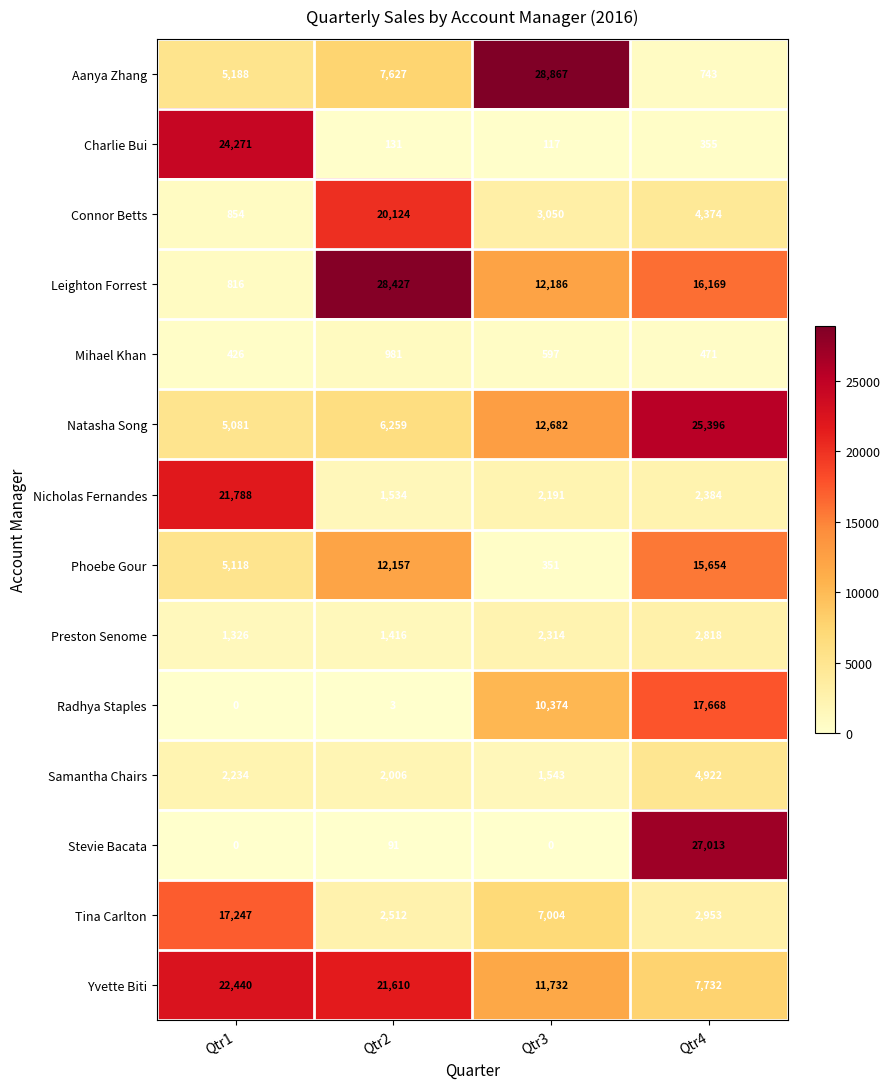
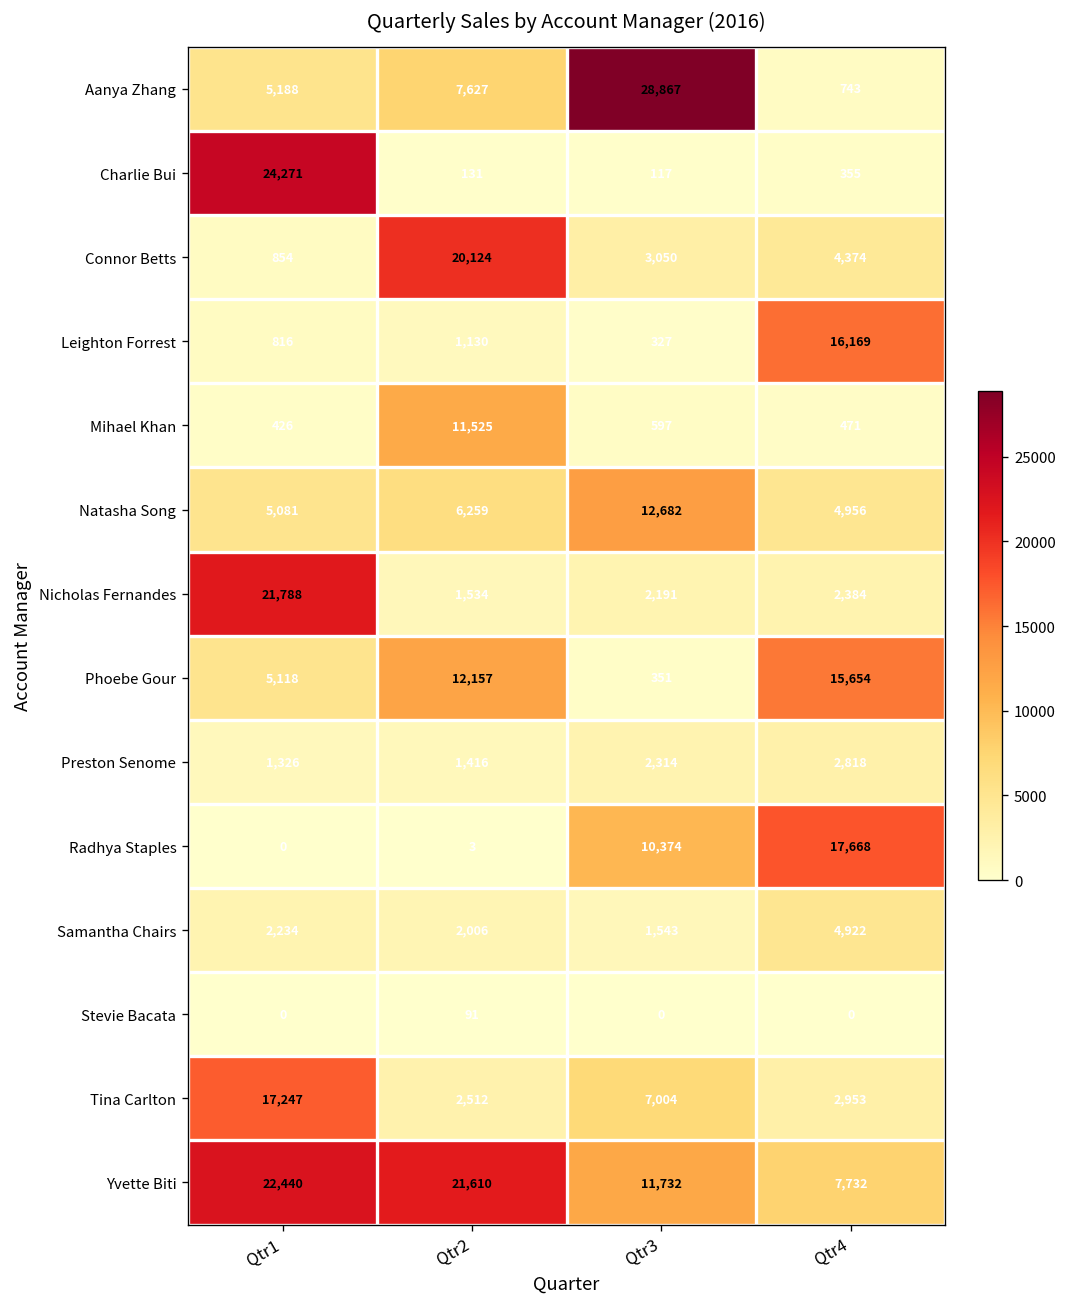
  {
    "Aanya Zhang": {
      "Qtr1": "5,188",
      "Qtr2": "7,627",
      "Qtr3": "28,867",
      "Qtr4": "743"
    },
    "Charlie Bui": {
      "Qtr1": "24,271",
      "Qtr2": "131",
      "Qtr3": "117",
      "Qtr4": "355"
    },
    "Connor Betts": {
      "Qtr1": "854",
      "Qtr2": "20,124",
      "Qtr3": "3,050",
      "Qtr4": "4,374"
    },
    "Leighton Forrest": {
      "Qtr1": "816",
-     "Qtr2": "28,427",
-     "Qtr3": "12,186",
+     "Qtr2": "1,130",
+     "Qtr3": "327",
      "Qtr4": "16,169"
    },
    "Mihael Khan": {
      "Qtr1": "426",
-     "Qtr2": "981",
+     "Qtr2": "11,525",
      "Qtr3": "597",
      "Qtr4": "471"
    },
    "Natasha Song": {
      "Qtr1": "5,081",
      "Qtr2": "6,259",
      "Qtr3": "12,682",
-     "Qtr4": "25,396"
+     "Qtr4": "4,956"
    },
    "Nicholas Fernandes": {
      "Qtr1": "21,788",
      "Qtr2": "1,534",
      "Qtr3": "2,191",
      "Qtr4": "2,384"
    },
    "Phoebe Gour": {
      "Qtr1": "5,118",
      "Qtr2": "12,157",
      "Qtr3": "351",
      "Qtr4": "15,654"
    },
    "Preston Senome": {
      "Qtr1": "1,326",
      "Qtr2": "1,416",
      "Qtr3": "2,314",
      "Qtr4": "2,818"
    },
    "Radhya Staples": {
      "Qtr1": "0",
      "Qtr2": "3",
      "Qtr3": "10,374",
      "Qtr4": "17,668"
    },
    "Samantha Chairs": {
      "Qtr1": "2,234",
      "Qtr2": "2,006",
      "Qtr3": "1,543",
      "Qtr4": "4,922"
    },
    "Stevie Bacata": {
      "Qtr1": "0",
      "Qtr2": "91",
      "Qtr3": "0",
-     "Qtr4": "27,013"
+     "Qtr4": "0"
    },
    "Tina Carlton": {
      "Qtr1": "17,247",
      "Qtr2": "2,512",
      "Qtr3": "7,004",
      "Qtr4": "2,953"
    },
    "Yvette Biti": {
      "Qtr1": "22,440",
      "Qtr2": "21,610",
      "Qtr3": "11,732",
      "Qtr4": "7,732"
    }
  }
